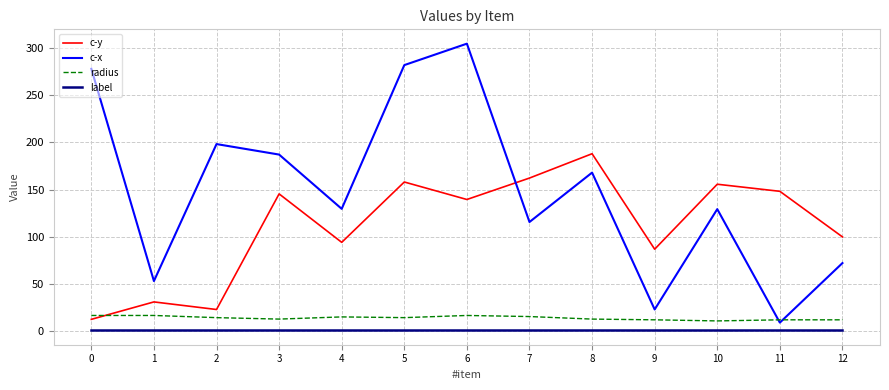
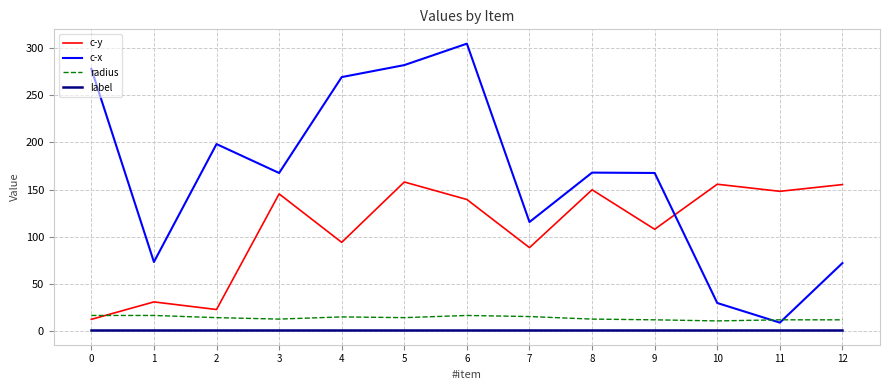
  {
    "c-y": {
      "0": 10,
      "1": 30,
      "2": 20,
      "3": 150,
      "4": 90,
      "5": 160,
      "6": 140,
-     "7": 160,
-     "8": 190,
-     "9": 90,
+     "7": 90,
+     "8": 150,
+     "9": 110,
      "10": 160,
      "11": 150,
-     "12": 100
+     "12": 160
    },
    "c-x": {
-     "1": 50,
+     "1": 70,
      "2": 200,
-     "3": 190,
-     "4": 130,
+     "3": 170,
+     "4": 270,
      "5": 280,
      "6": 300,
      "7": 120,
      "8": 170,
-     "9": 20,
-     "10": 130,
+     "9": 170,
+     "10": 30,
      "11": 10,
      "12": 70
    },
    "radius": {
      "0": 20,
      "1": 20,
      "2": 10,
      "3": 10,
      "4": 20,
      "5": 10,
      "6": 20,
      "7": 20,
      "8": 10,
      "9": 10,
      "10": 10,
      "11": 10,
      "12": 10
    },
    "label": {
      "0": 0,
      "1": 0,
      "2": 0,
      "3": 0,
      "4": 0,
      "5": 0,
      "6": 0,
      "7": 0,
      "8": 0,
      "9": 0,
      "10": 0,
      "11": 0,
      "12": 0
    }
  }
